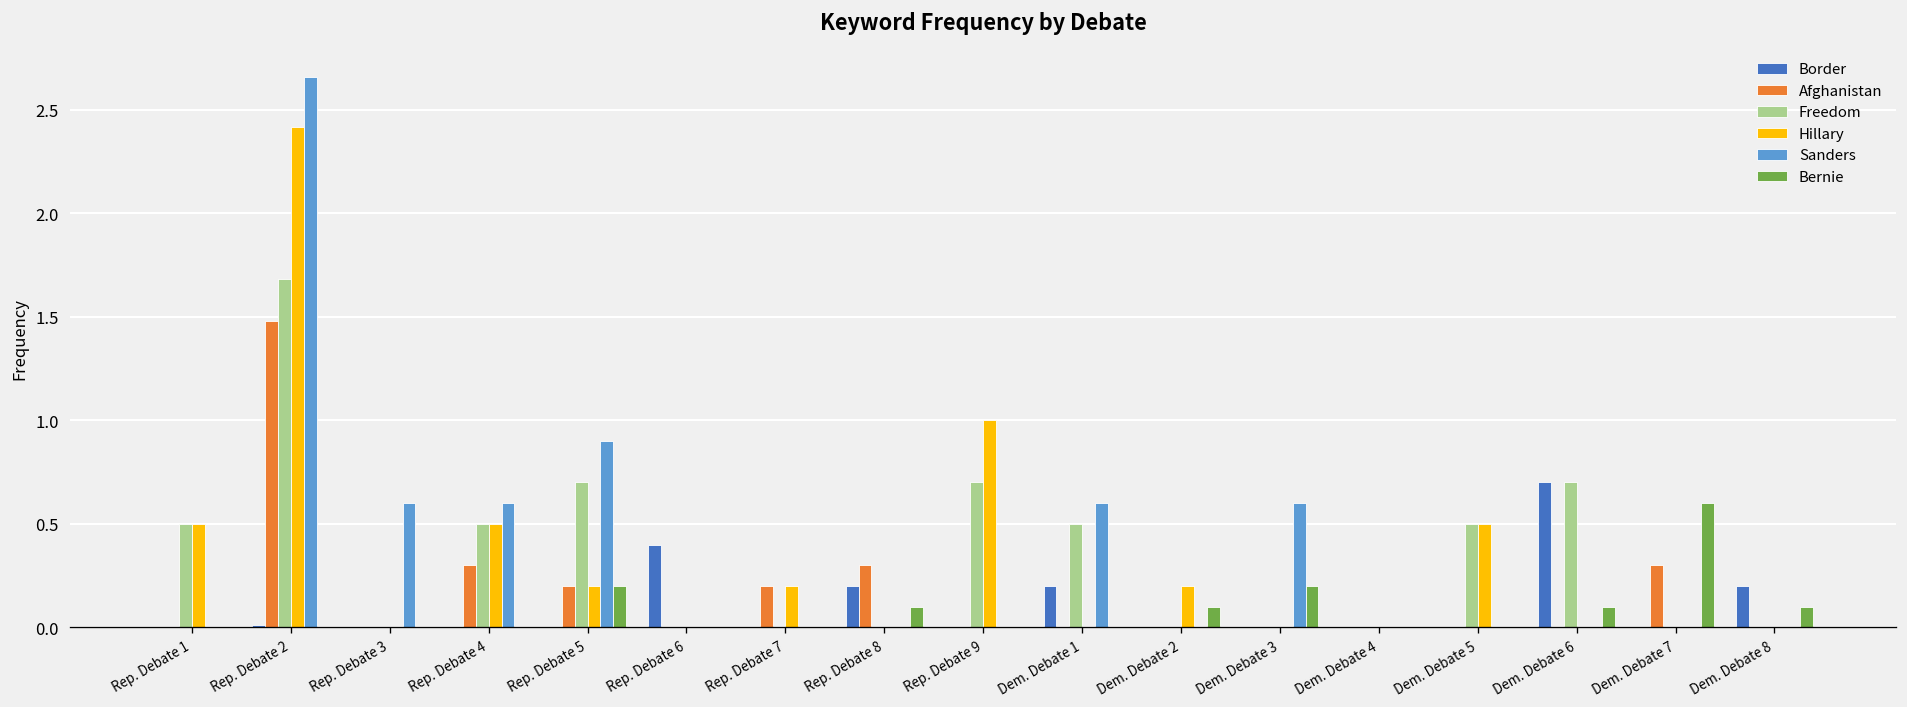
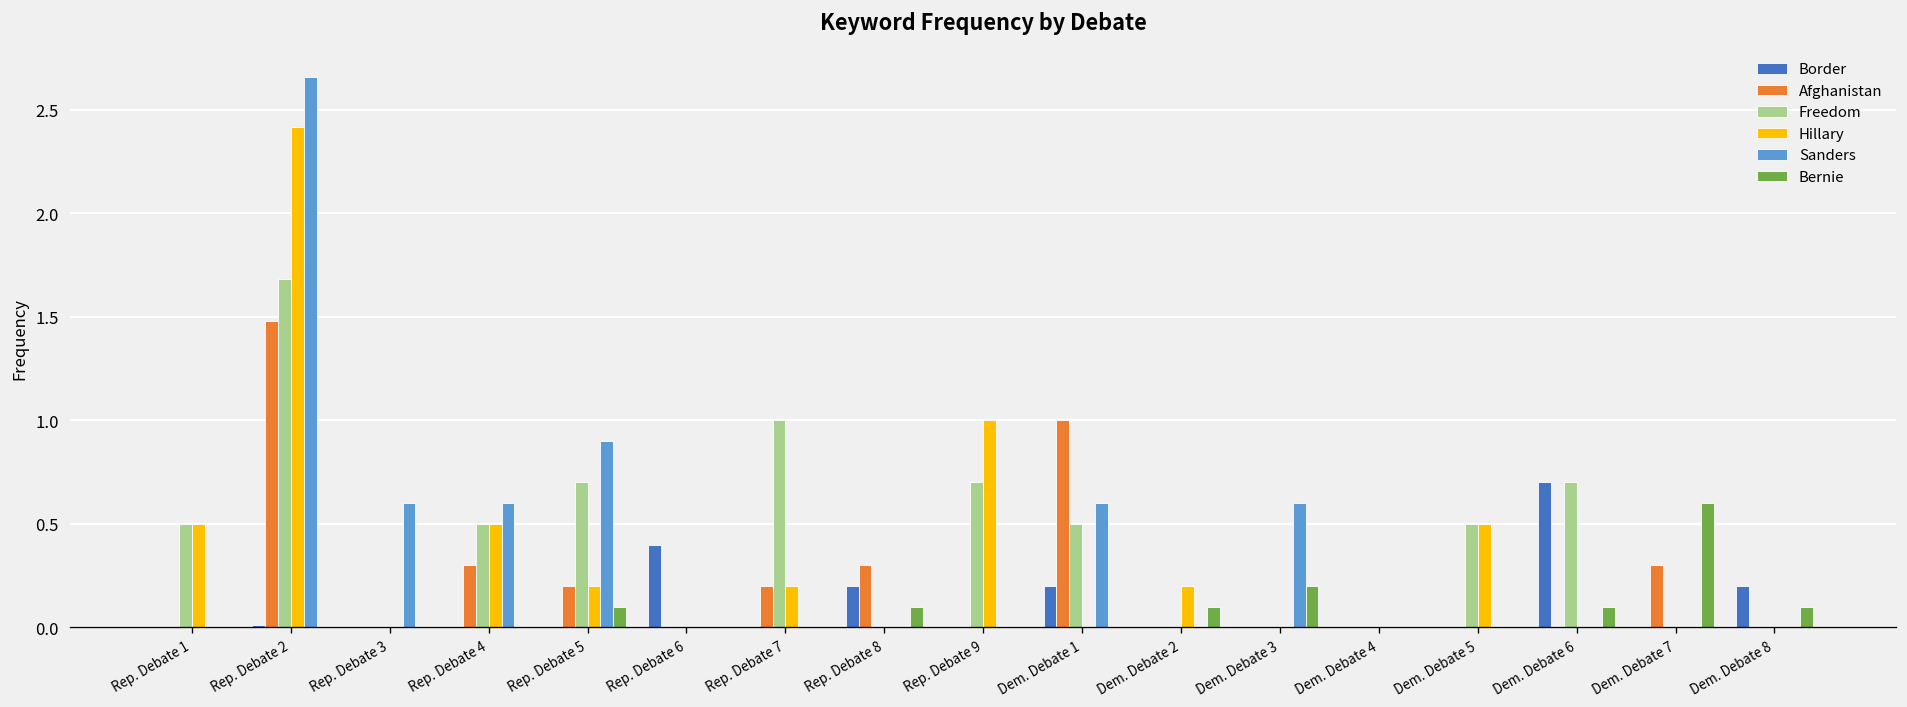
  {
    "Afghanistan": {
      "Rep. Debate 1": 0,
      "Rep. Debate 2": 1.48,
      "Rep. Debate 3": 0,
      "Rep. Debate 4": 0.30,
      "Rep. Debate 5": 0.20,
      "Rep. Debate 6": 0,
      "Rep. Debate 7": 0.20,
      "Rep. Debate 8": 0.30,
      "Rep. Debate 9": 0,
-     "Dem. Debate 1": 0,
+     "Dem. Debate 1": 1,
      "Dem. Debate 2": 0,
      "Dem. Debate 3": 0,
      "Dem. Debate 4": 0,
      "Dem. Debate 5": 0,
      "Dem. Debate 6": 0,
      "Dem. Debate 7": 0.30,
      "Dem. Debate 8": 0
    },
    "Freedom": {
      "Rep. Debate 1": 0.50,
      "Rep. Debate 2": 1.68,
      "Rep. Debate 3": 0,
      "Rep. Debate 4": 0.50,
      "Rep. Debate 5": 0.70,
      "Rep. Debate 6": 0,
-     "Rep. Debate 7": 0,
+     "Rep. Debate 7": 1,
      "Rep. Debate 8": 0,
      "Rep. Debate 9": 0.70,
      "Dem. Debate 1": 0.50,
      "Dem. Debate 2": 0,
      "Dem. Debate 3": 0,
      "Dem. Debate 4": 0,
      "Dem. Debate 5": 0.50,
      "Dem. Debate 6": 0.70,
      "Dem. Debate 7": 0,
      "Dem. Debate 8": 0
    },
    "Hillary": {
      "Rep. Debate 1": 0.5,
      "Rep. Debate 2": 2.42,
      "Rep. Debate 3": 0.0,
      "Rep. Debate 4": 0.5,
      "Rep. Debate 5": 0.2,
      "Rep. Debate 6": 0.0,
      "Rep. Debate 7": 0.2,
      "Rep. Debate 8": 0.0,
      "Rep. Debate 9": 1.0,
      "Dem. Debate 1": 0.0,
      "Dem. Debate 2": 0.2,
      "Dem. Debate 3": 0.0,
      "Dem. Debate 4": 0.0,
      "Dem. Debate 5": 0.5,
      "Dem. Debate 6": 0.0,
      "Dem. Debate 7": 0.0,
      "Dem. Debate 8": 0.0
    },
    "Bernie": {
      "Rep. Debate 1": 0.0,
      "Rep. Debate 2": 0.0,
      "Rep. Debate 3": 0.0,
      "Rep. Debate 4": 0.0,
-     "Rep. Debate 5": 0.2,
+     "Rep. Debate 5": 0.1,
      "Rep. Debate 6": 0.0,
      "Rep. Debate 7": 0.0,
      "Rep. Debate 8": 0.1,
      "Rep. Debate 9": 0.0,
      "Dem. Debate 1": 0.0,
      "Dem. Debate 2": 0.1,
      "Dem. Debate 3": 0.2,
      "Dem. Debate 4": 0.0,
      "Dem. Debate 5": 0.0,
      "Dem. Debate 6": 0.1,
      "Dem. Debate 7": 0.6,
      "Dem. Debate 8": 0.1
    }
  }
